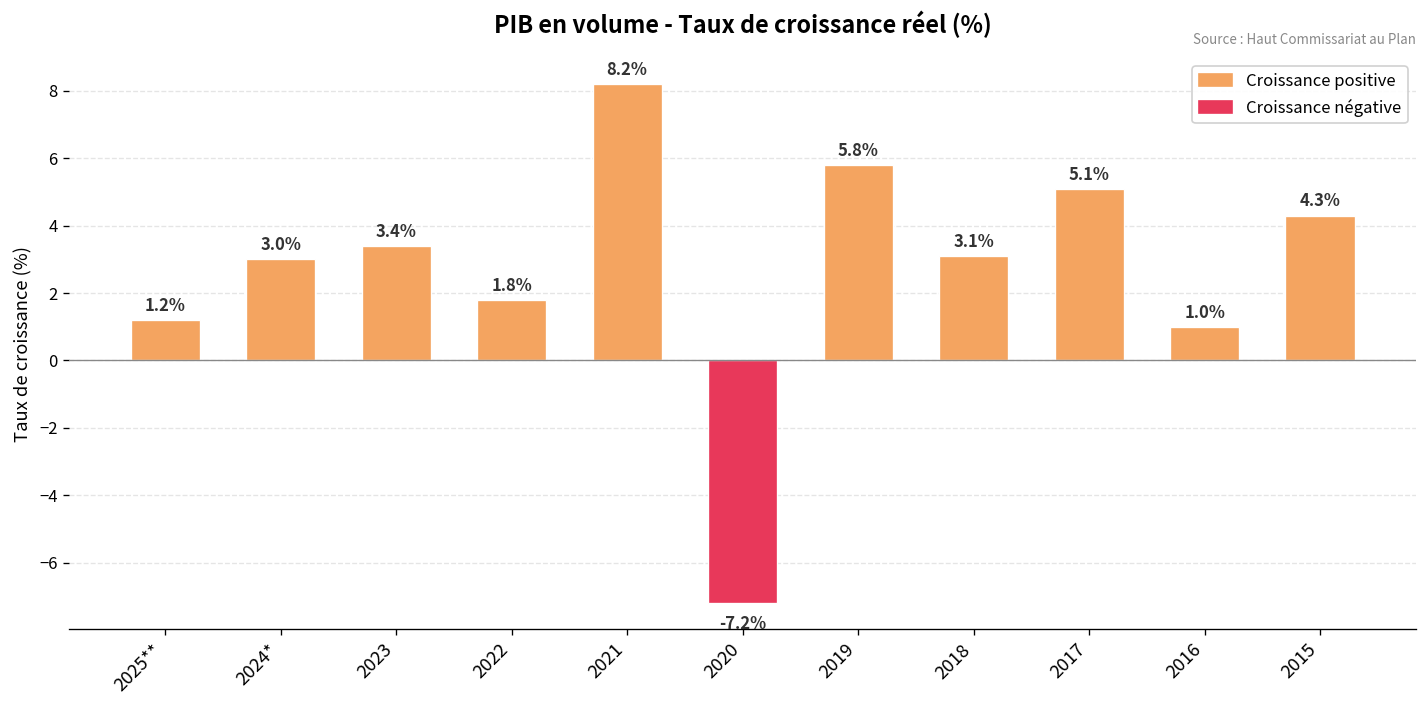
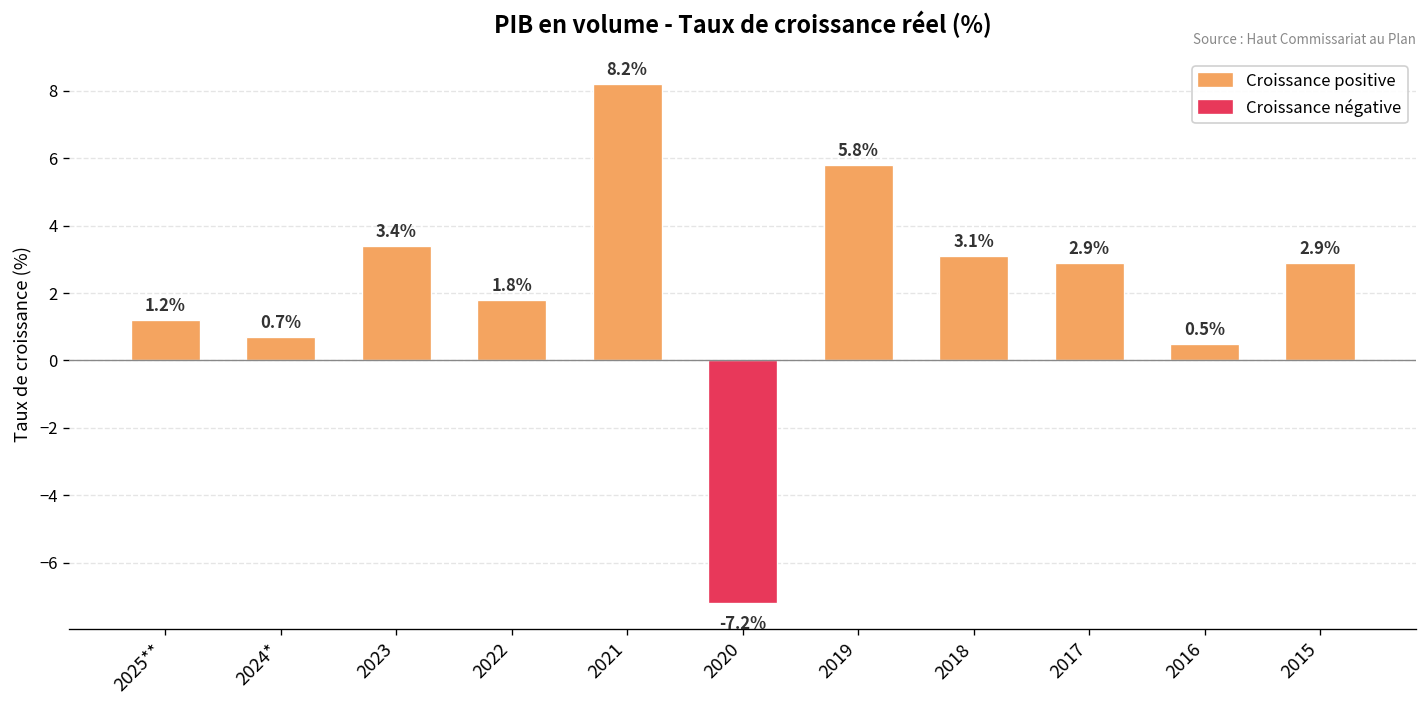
  {
    "2025**": "1.2%",
-   "2024*": "3.0%",
+   "2024*": "0.7%",
    "2023": "3.4%",
    "2022": "1.8%",
    "2021": "8.2%",
    "2020": "-7.2%",
    "2019": "5.8%",
    "2018": "3.1%",
-   "2017": "5.1%",
-   "2016": "1.0%",
-   "2015": "4.3%"
+   "2017": "2.9%",
+   "2016": "0.5%",
+   "2015": "2.9%"
  }
